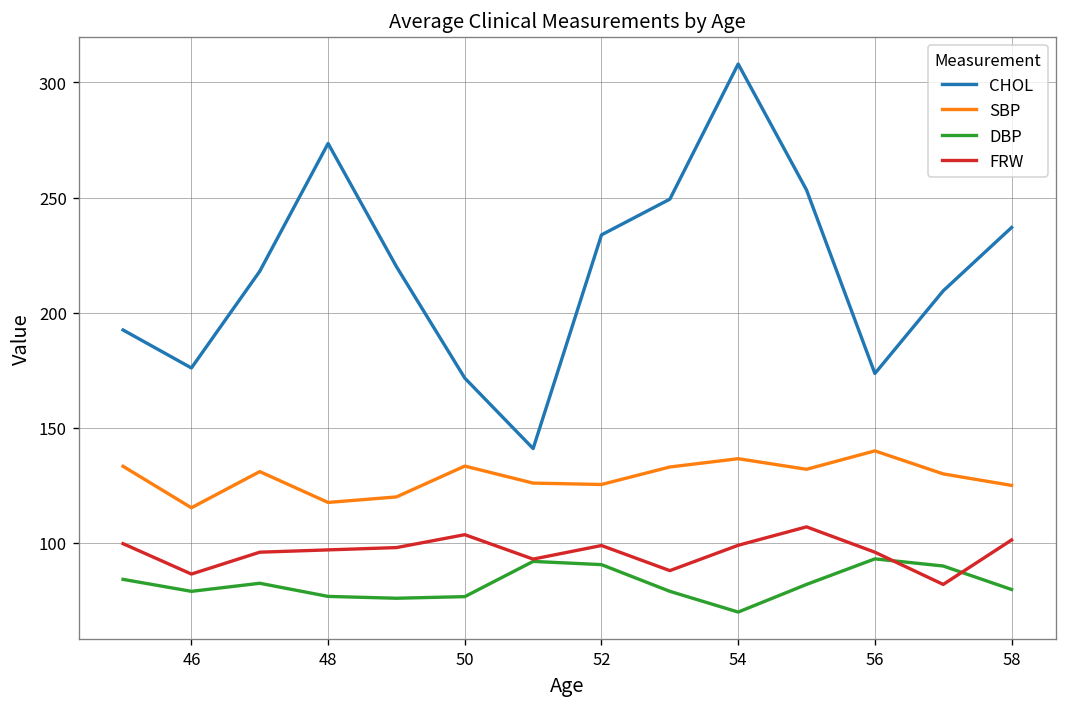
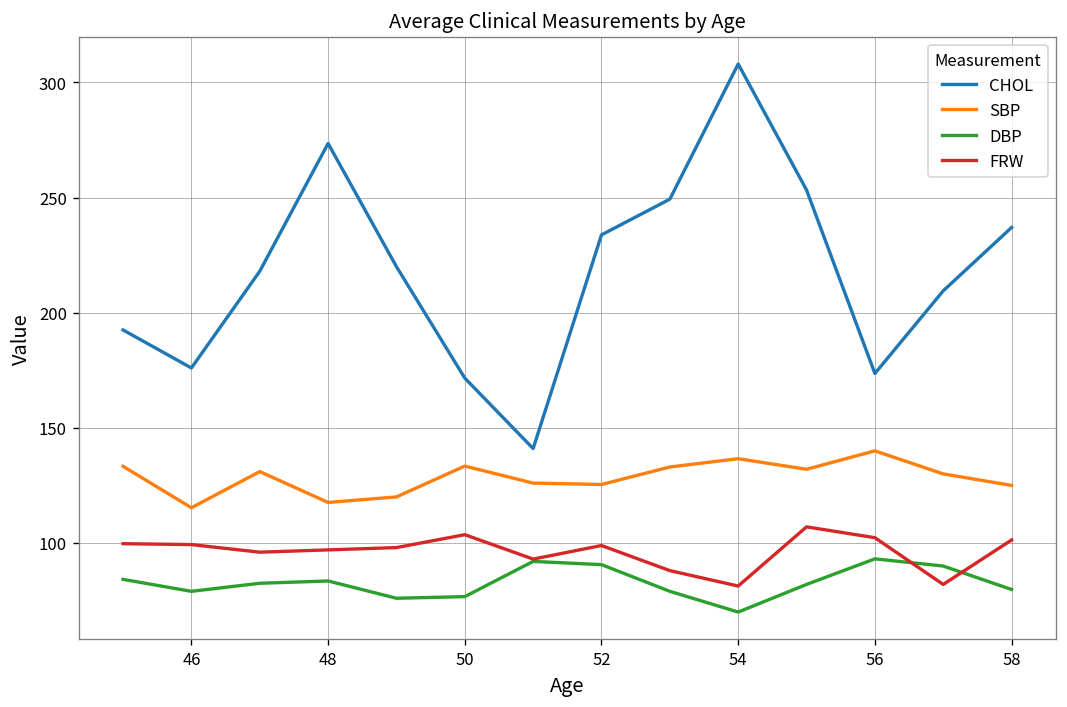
  {
    "CHOL": {
      "46": 176,
      "48": 274,
      "50": 172,
      "52": 234,
      "54": 308,
      "56": 174,
      "58": 237
    },
    "SBP": {
      "46": 115,
      "48": 118,
      "50": 133,
      "52": 125,
      "54": 137,
      "56": 140,
      "58": 125
    },
    "DBP": {
      "46": 79,
-     "48": 77,
+     "48": 84,
      "50": 77,
      "52": 91,
      "54": 70,
      "56": 93,
      "58": 80
    },
    "FRW": {
-     "46": 87,
+     "46": 99,
      "48": 97,
      "50": 104,
      "52": 99,
-     "54": 99,
-     "56": 96,
+     "54": 81,
+     "56": 102,
      "58": 101
    }
  }
